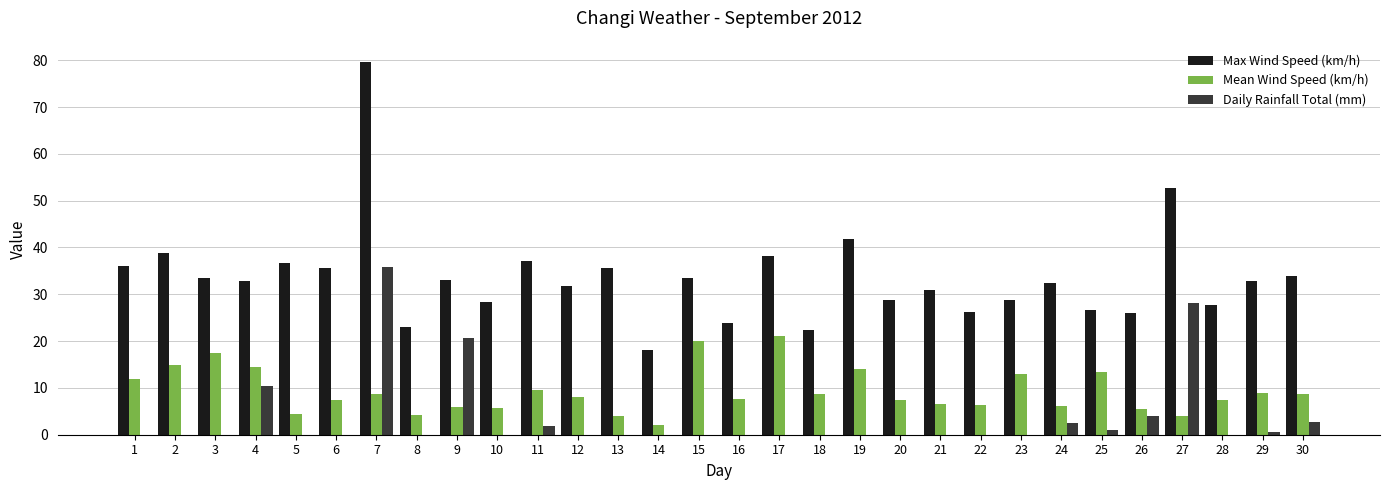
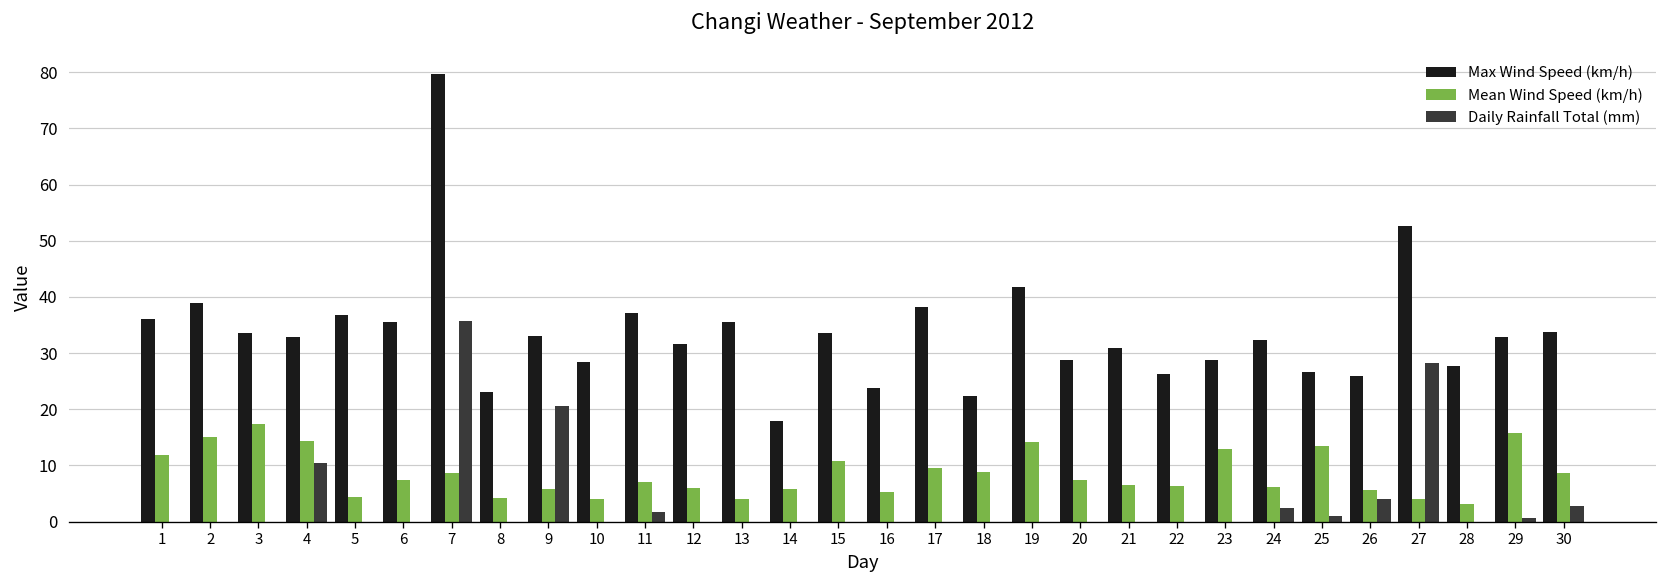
  {
    "Mean Wind Speed (km/h)": {
      "1": 12,
      "2": 15,
      "3": 17,
      "4": 14,
      "5": 4,
      "6": 8,
      "7": 9,
      "8": 4,
      "9": 6,
-     "10": 6,
-     "11": 10,
-     "12": 8,
+     "10": 4,
+     "11": 7,
+     "12": 6,
      "13": 4,
-     "14": 2,
-     "15": 20,
-     "16": 8,
-     "17": 21,
+     "14": 6,
+     "15": 11,
+     "16": 5,
+     "17": 10,
      "18": 9,
      "19": 14,
      "20": 7,
      "21": 7,
      "22": 6,
      "23": 13,
      "24": 6,
      "25": 14,
      "26": 6,
      "27": 4,
-     "28": 7,
-     "29": 9,
+     "28": 3,
+     "29": 16,
      "30": 9
    }
  }
